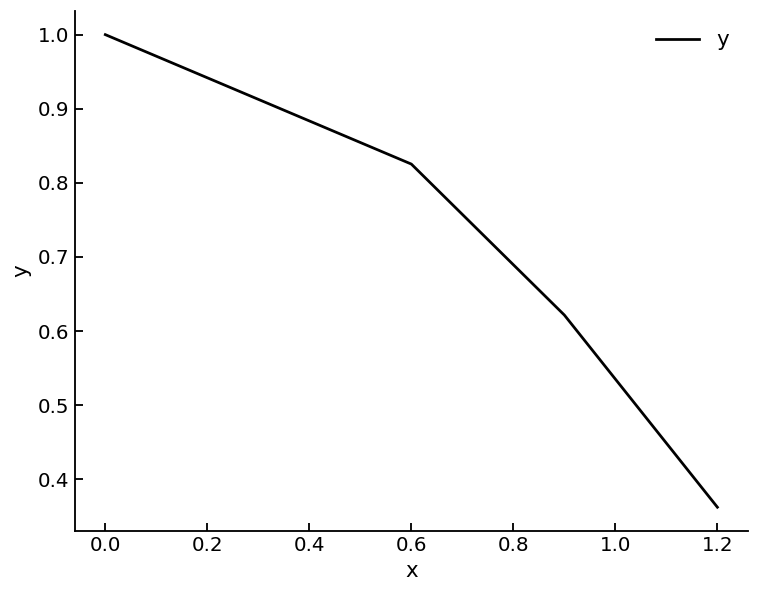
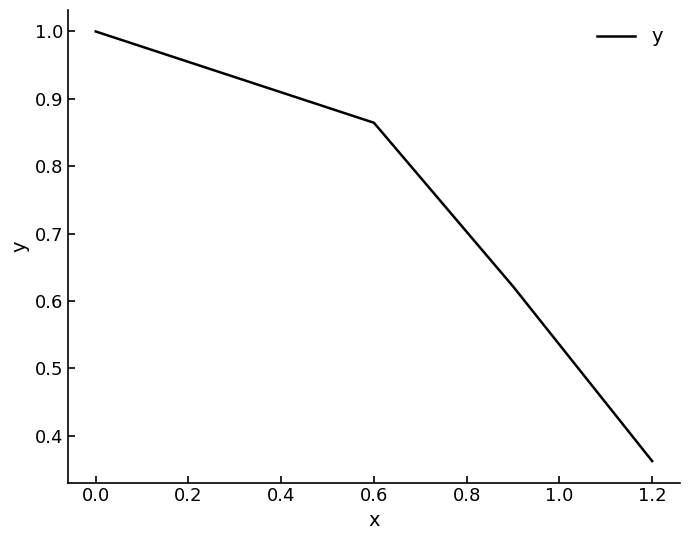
  {
    "0.0": 1.00,
-   "0.6": 0.83,
+   "0.6": 0.86,
    "1.2": 0.36
  }
